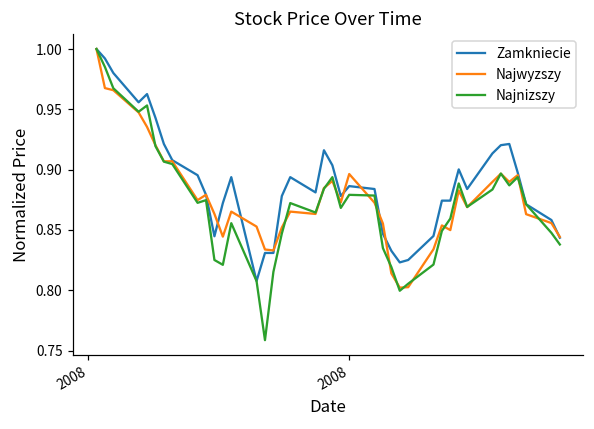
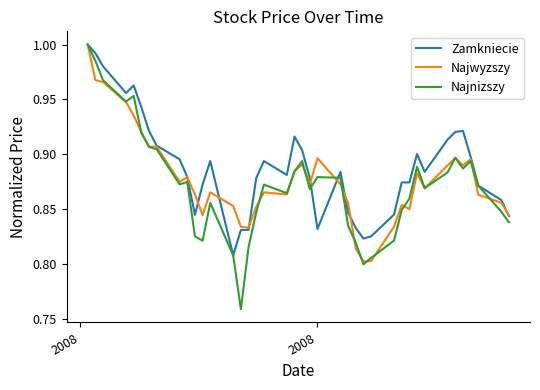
  {
    "Zamkniecie": {
-     "2008": 0.886
+     "2008": 0.832
    },
    "Najwyzszy": {
      "2008": 0.896
    },
    "Najnizszy": {
      "2008": 0.879
    }
  }
